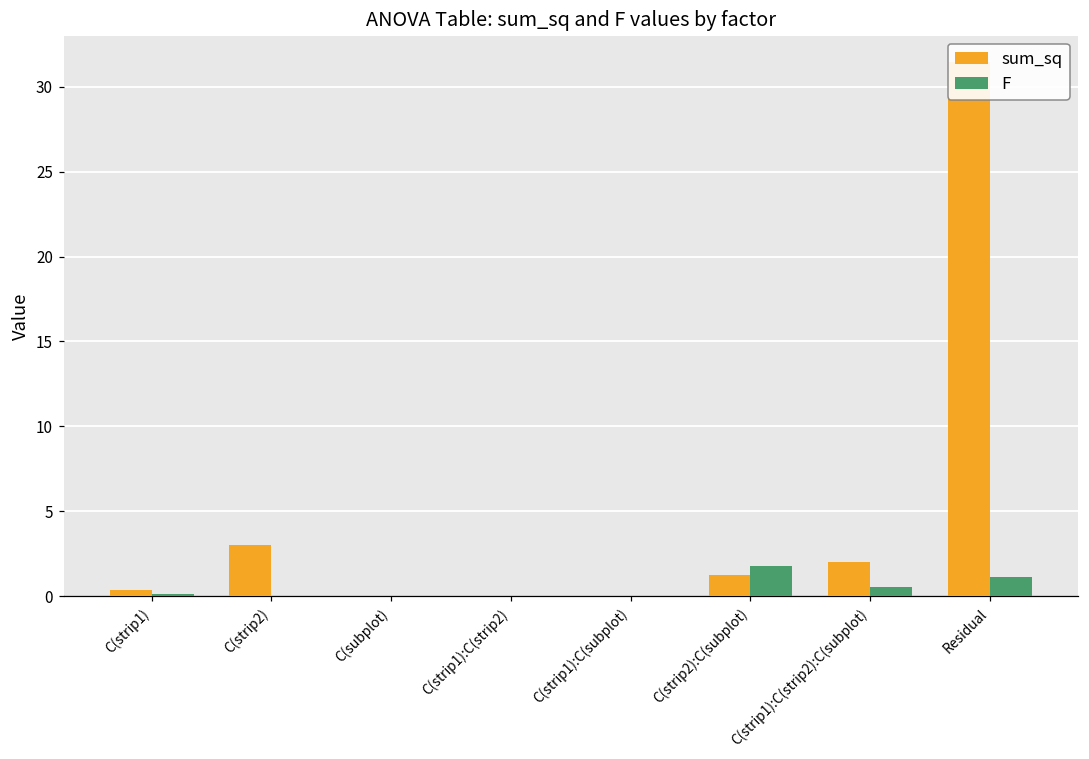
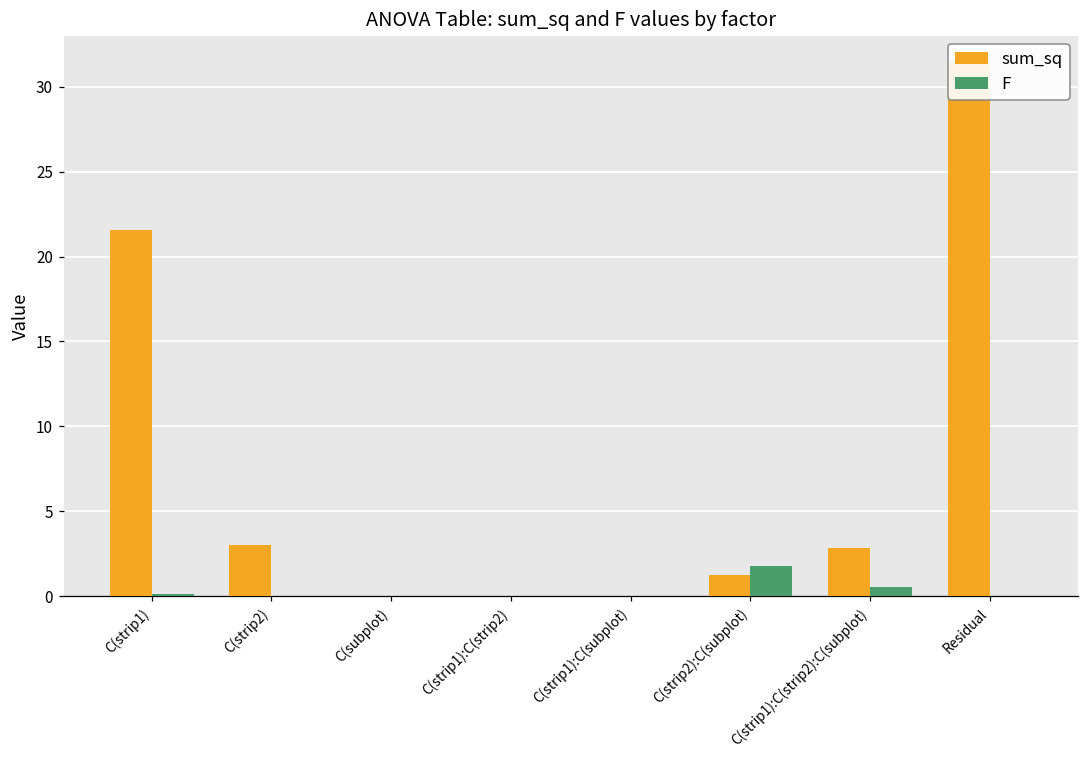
  {
    "sum_sq": {
-     "C(strip1)": 0.3,
+     "C(strip1)": 21.5,
      "C(strip2)": 3.0,
      "C(strip2):C(subplot)": 1.2,
-     "C(strip1):C(strip2):C(subplot)": 2.0
+     "C(strip1):C(strip2):C(subplot)": 2.9
    },
    "F": {
      "C(strip2):C(subplot)": 1.8,
      "C(strip1):C(strip2):C(subplot)": 0.5,
-     "Residual": 1.1
+     "Residual": 0.0
    }
  }
